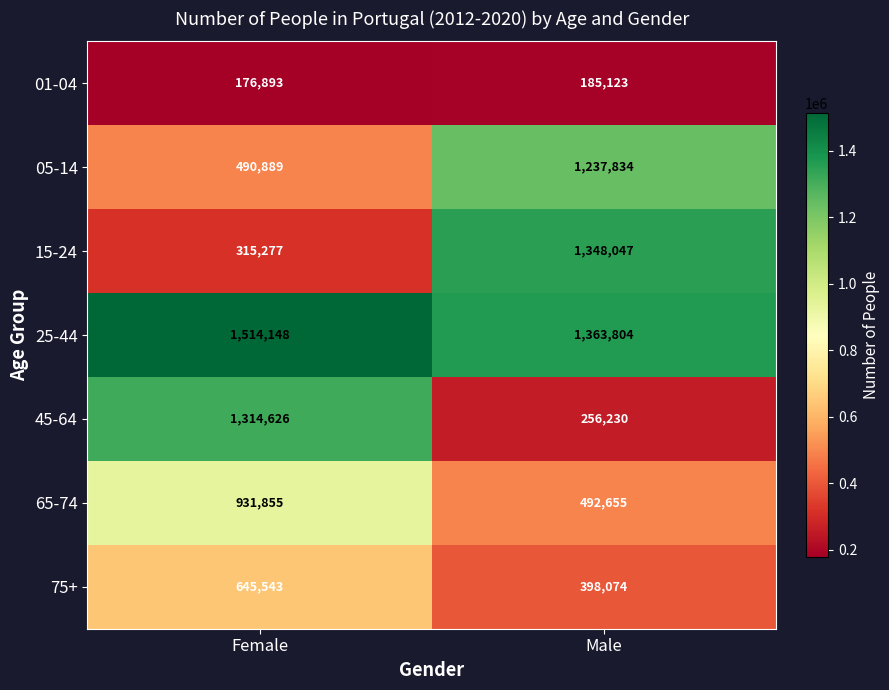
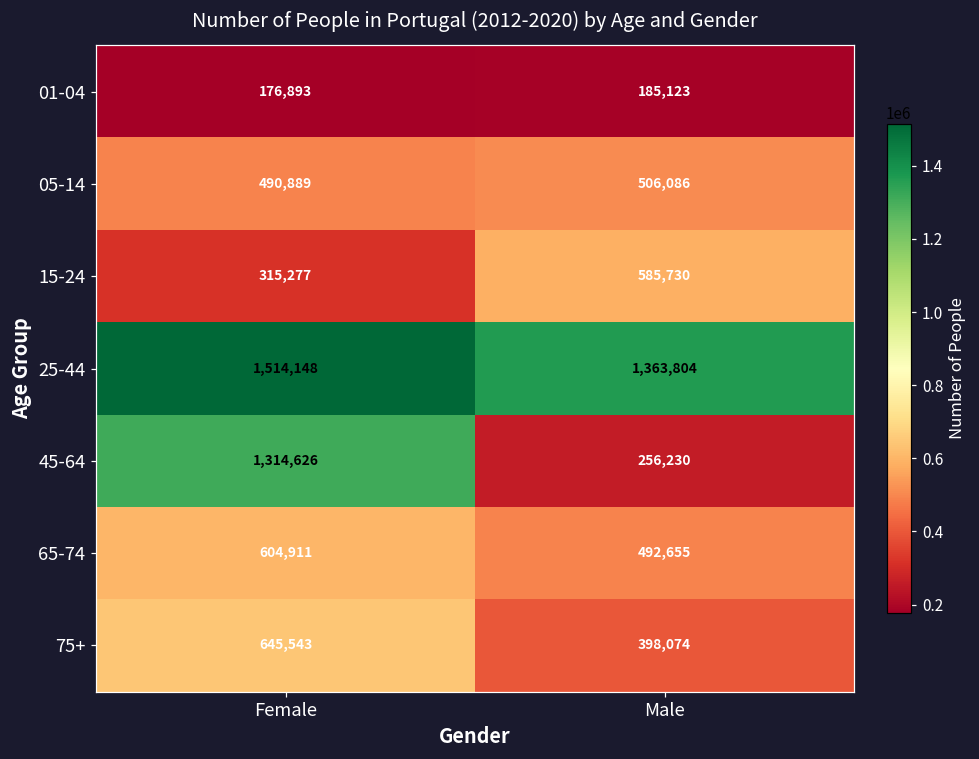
  {
    "01-04": {
      "Female": "176,893",
      "Male": "185,123"
    },
    "05-14": {
      "Female": "490,889",
-     "Male": "1,237,834"
+     "Male": "506,086"
    },
    "15-24": {
      "Female": "315,277",
-     "Male": "1,348,047"
+     "Male": "585,730"
    },
    "25-44": {
      "Female": "1,514,148",
      "Male": "1,363,804"
    },
    "45-64": {
      "Female": "1,314,626",
      "Male": "256,230"
    },
    "65-74": {
-     "Female": "931,855",
+     "Female": "604,911",
      "Male": "492,655"
    },
    "75+": {
      "Female": "645,543",
      "Male": "398,074"
    }
  }
